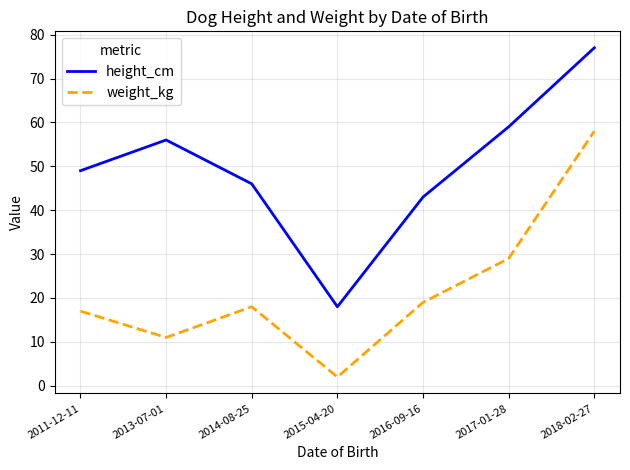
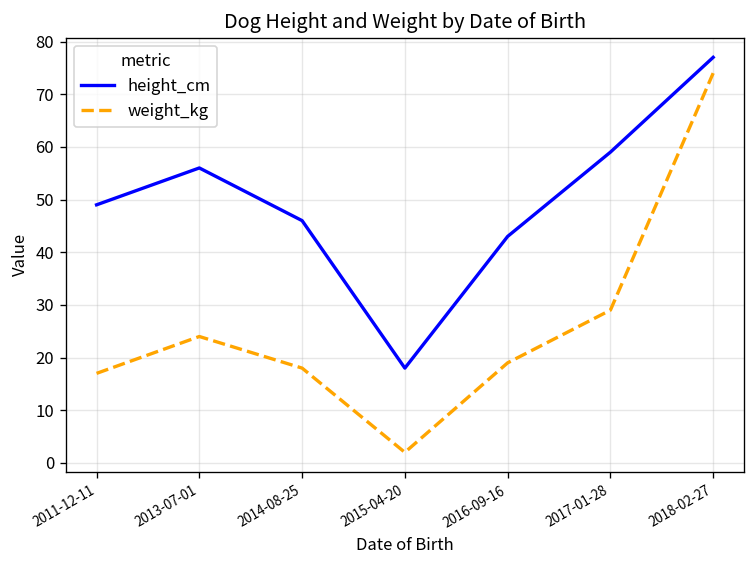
  {
    "height_cm": {
      "2011-12-11": 49,
      "2013-07-01": 56,
      "2014-08-25": 46,
      "2015-04-20": 18,
      "2016-09-16": 43,
      "2017-01-28": 59,
      "2018-02-27": 77
    },
    "weight_kg": {
      "2011-12-11": 17,
-     "2013-07-01": 11,
+     "2013-07-01": 24,
      "2014-08-25": 18,
      "2015-04-20": 2,
      "2016-09-16": 19,
      "2017-01-28": 29,
-     "2018-02-27": 58
+     "2018-02-27": 74
    }
  }
